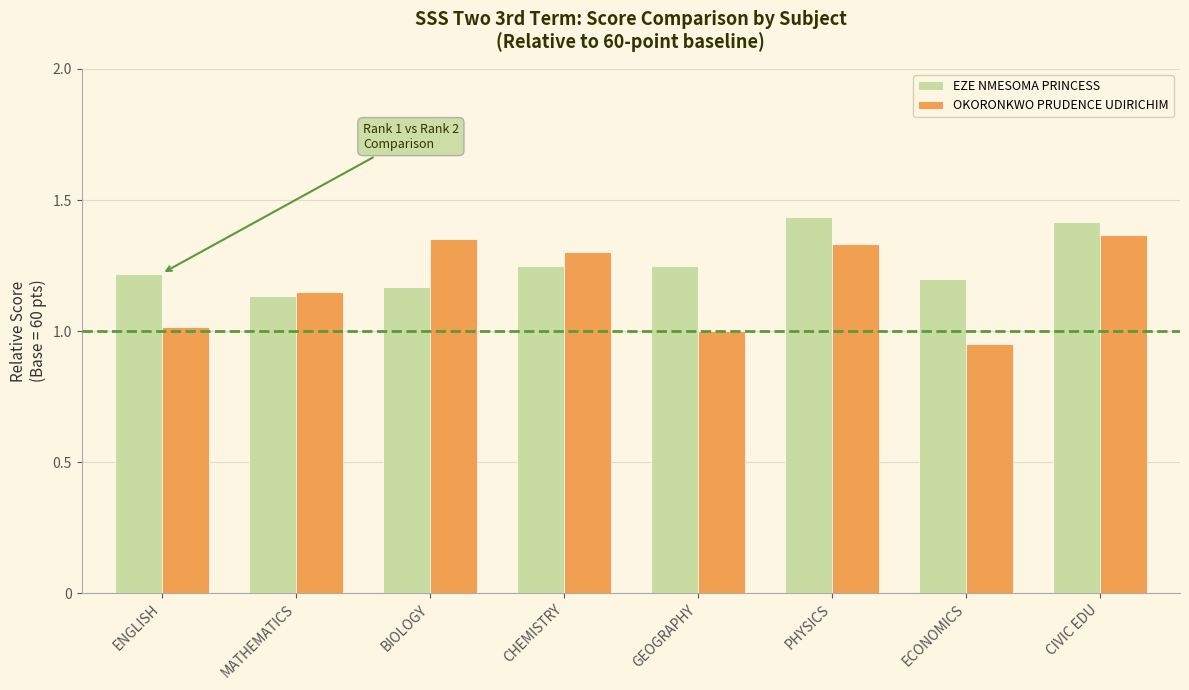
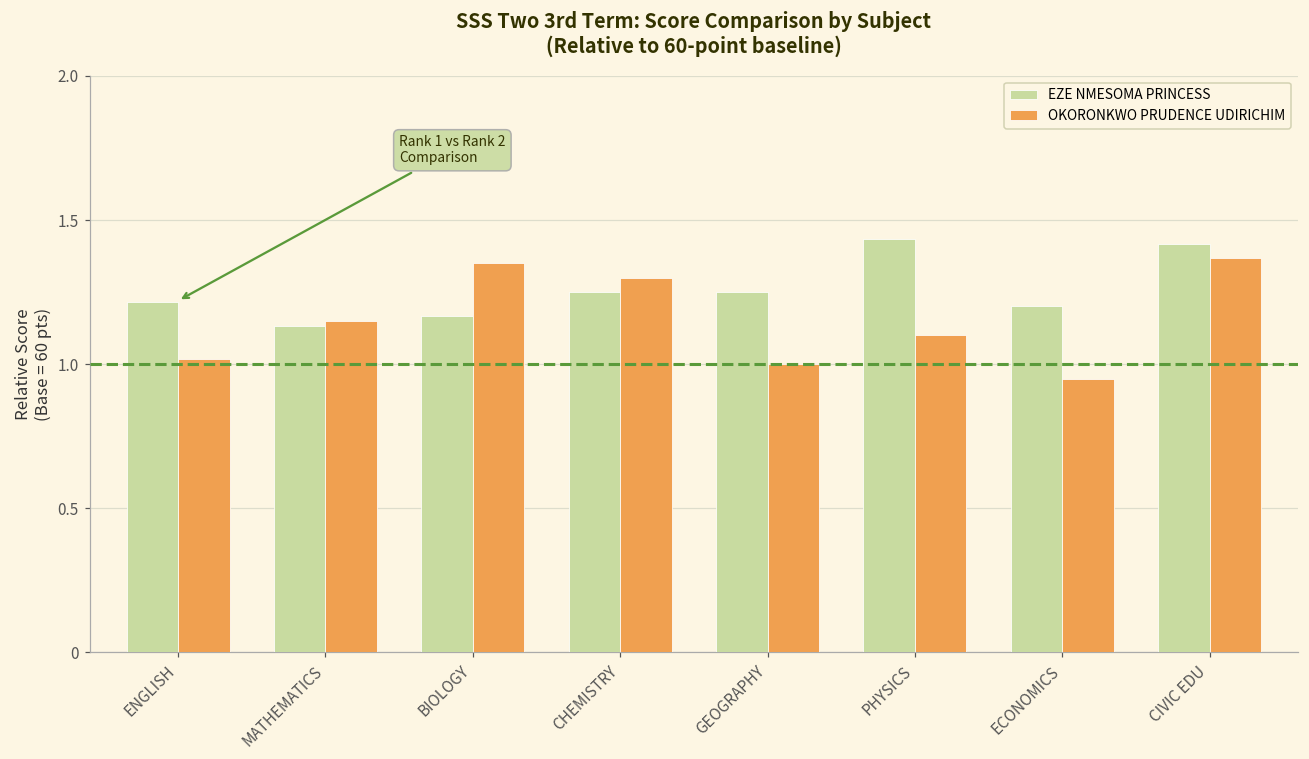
  {
    "EZE NMESOMA PRINCESS": {
      "ENGLISH": 1.22,
      "MATHEMATICS": 1.13,
      "BIOLOGY": 1.17,
      "CHEMISTRY": 1.25,
      "GEOGRAPHY": 1.25,
      "PHYSICS": 1.43,
      "ECONOMICS": 1.20,
      "CIVIC EDU": 1.42
    },
    "OKORONKWO PRUDENCE UDIRICHIM": {
      "ENGLISH": 1.02,
      "MATHEMATICS": 1.15,
      "CHEMISTRY": 1.30,
      "GEOGRAPHY": 1.00,
-     "PHYSICS": 1.33,
+     "PHYSICS": 1.10,
      "ECONOMICS": 0.95,
      "CIVIC EDU": 1.37
    }
  }
